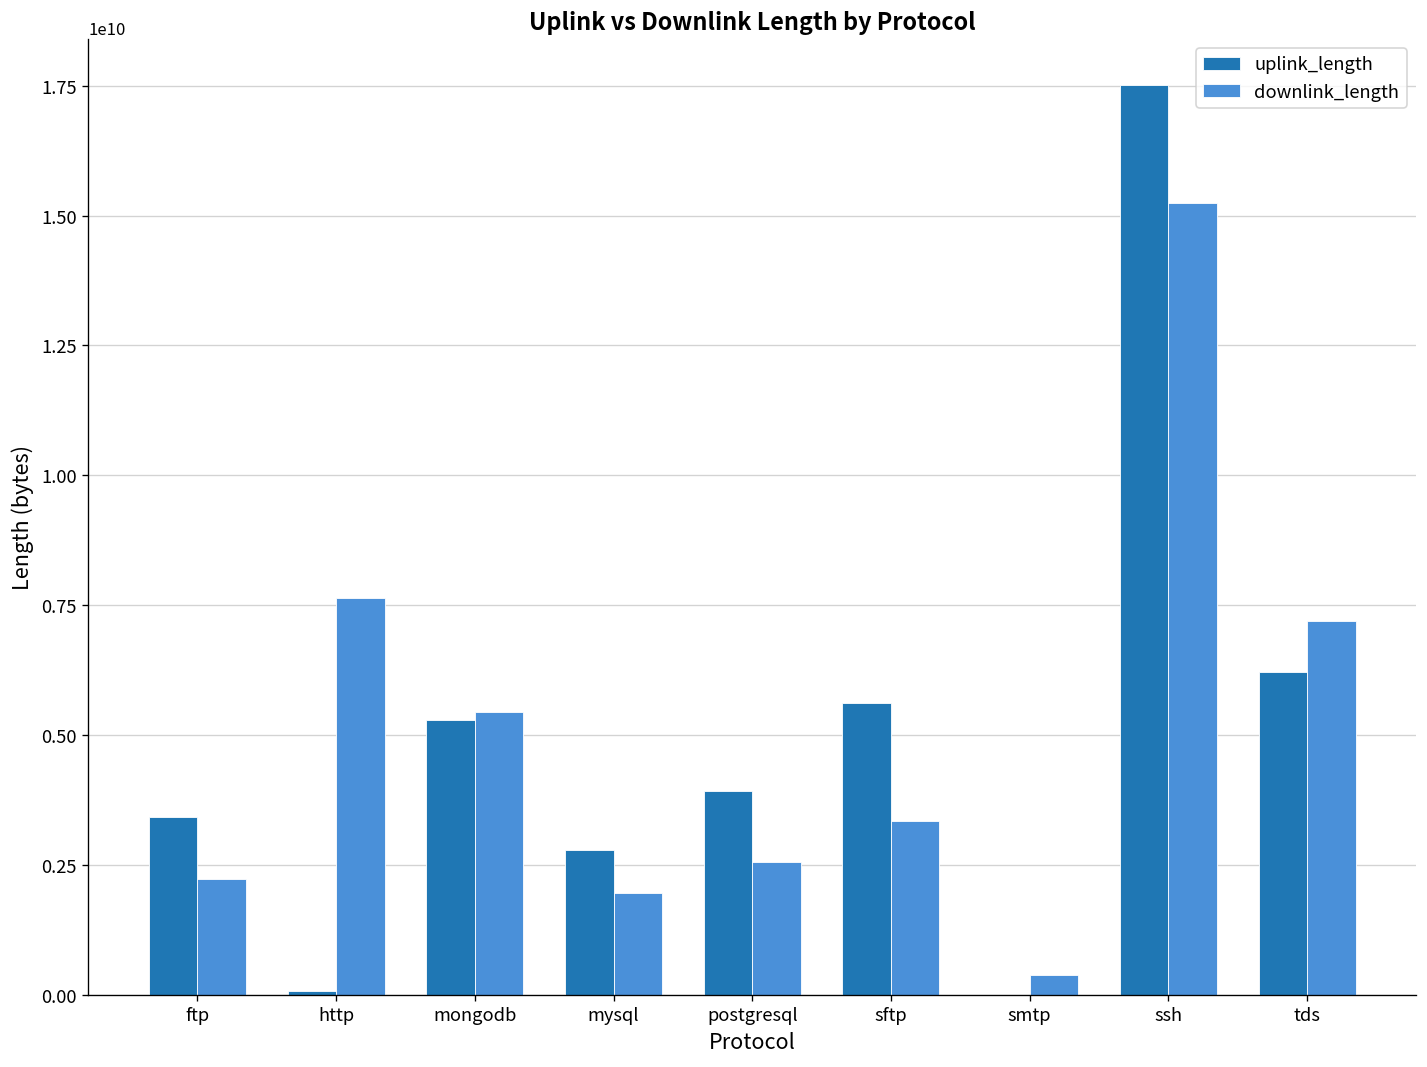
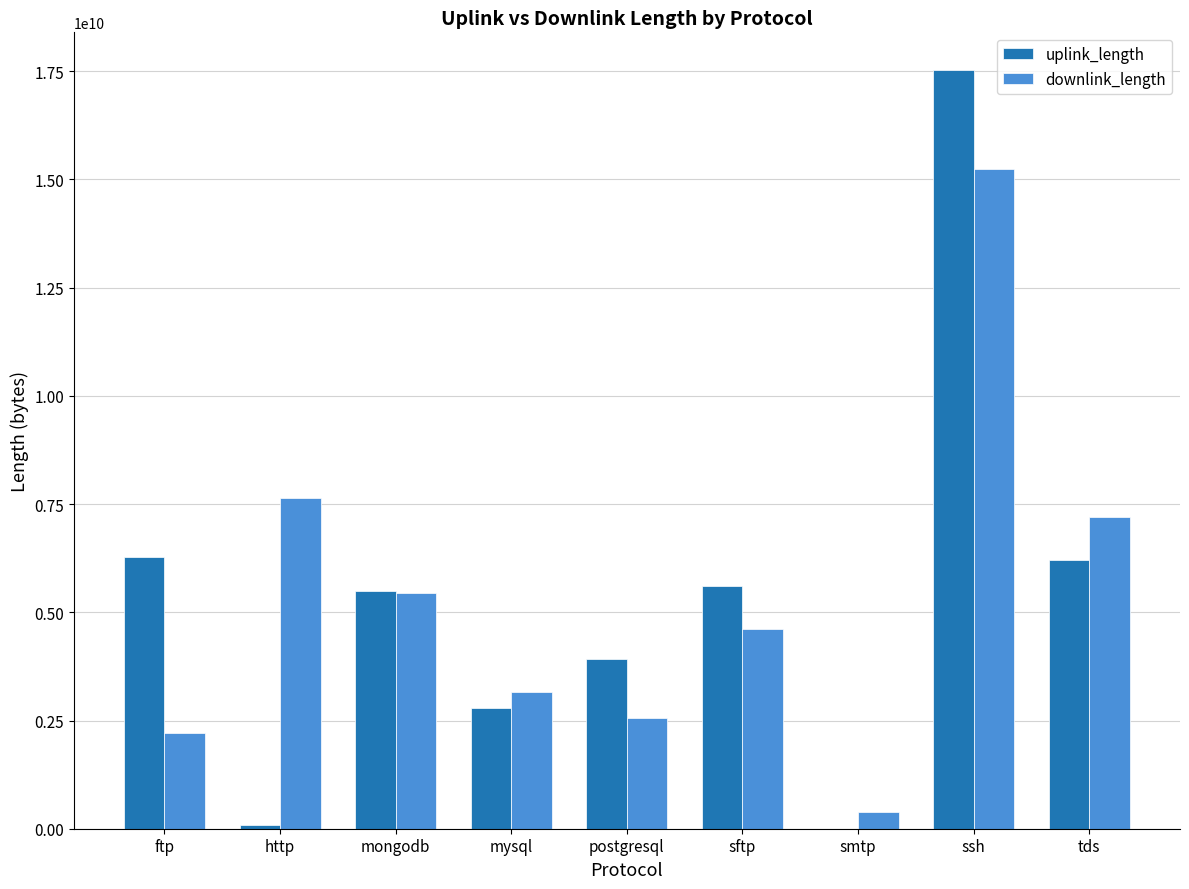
  {
    "uplink_length": {
-     "ftp": 3400000000,
+     "ftp": 6300000000,
      "http": 100000000,
-     "mongodb": 5300000000,
+     "mongodb": 5500000000,
      "mysql": 2800000000,
      "postgresql": 3900000000,
      "sftp": 5600000000,
      "ssh": 17500000000,
      "tds": 6200000000
    },
    "downlink_length": {
      "ftp": 2200000000,
      "http": 7600000000,
      "mongodb": 5400000000,
-     "mysql": 2000000000,
+     "mysql": 3200000000,
      "postgresql": 2600000000,
-     "sftp": 3300000000,
+     "sftp": 4600000000,
      "smtp": 400000000,
      "ssh": 15200000000,
      "tds": 7200000000
    }
  }
